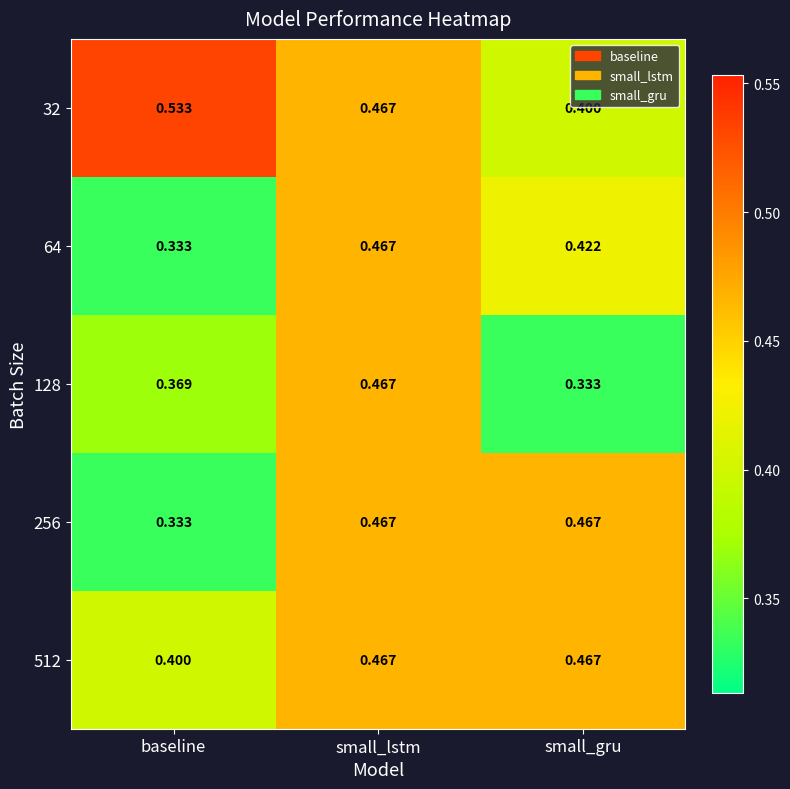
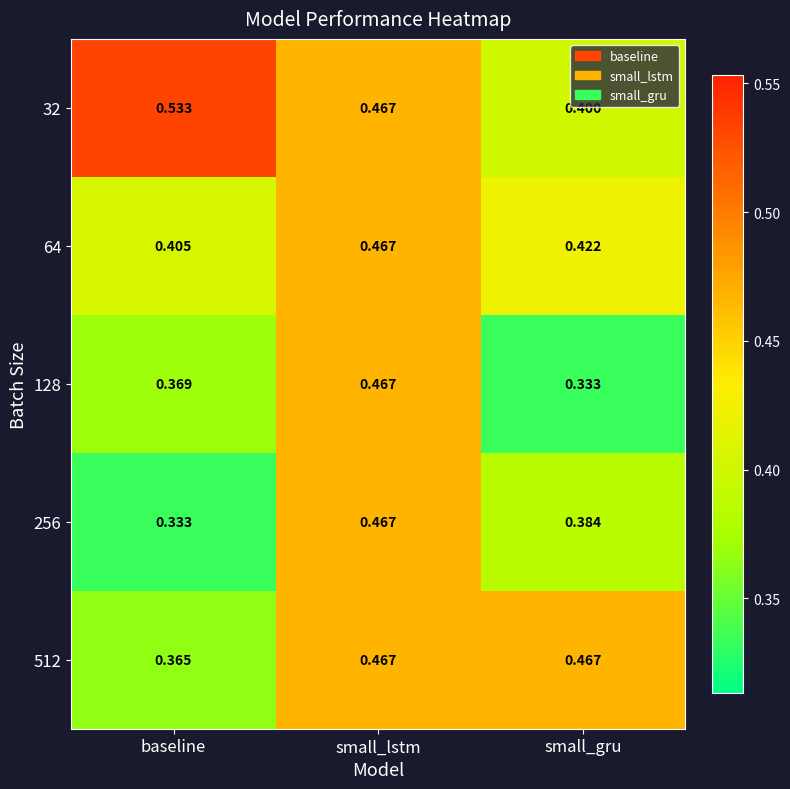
  {
    "32": {
      "baseline": 0.533,
      "small_lstm": 0.467
    },
    "64": {
-     "baseline": 0.333,
+     "baseline": 0.405,
      "small_lstm": 0.467,
      "small_gru": 0.422
    },
    "128": {
      "baseline": 0.369,
      "small_lstm": 0.467,
      "small_gru": 0.333
    },
    "256": {
      "baseline": 0.333,
      "small_lstm": 0.467,
-     "small_gru": 0.467
+     "small_gru": 0.384
    },
    "512": {
-     "baseline": 0.400,
+     "baseline": 0.365,
      "small_lstm": 0.467,
      "small_gru": 0.467
    }
  }
